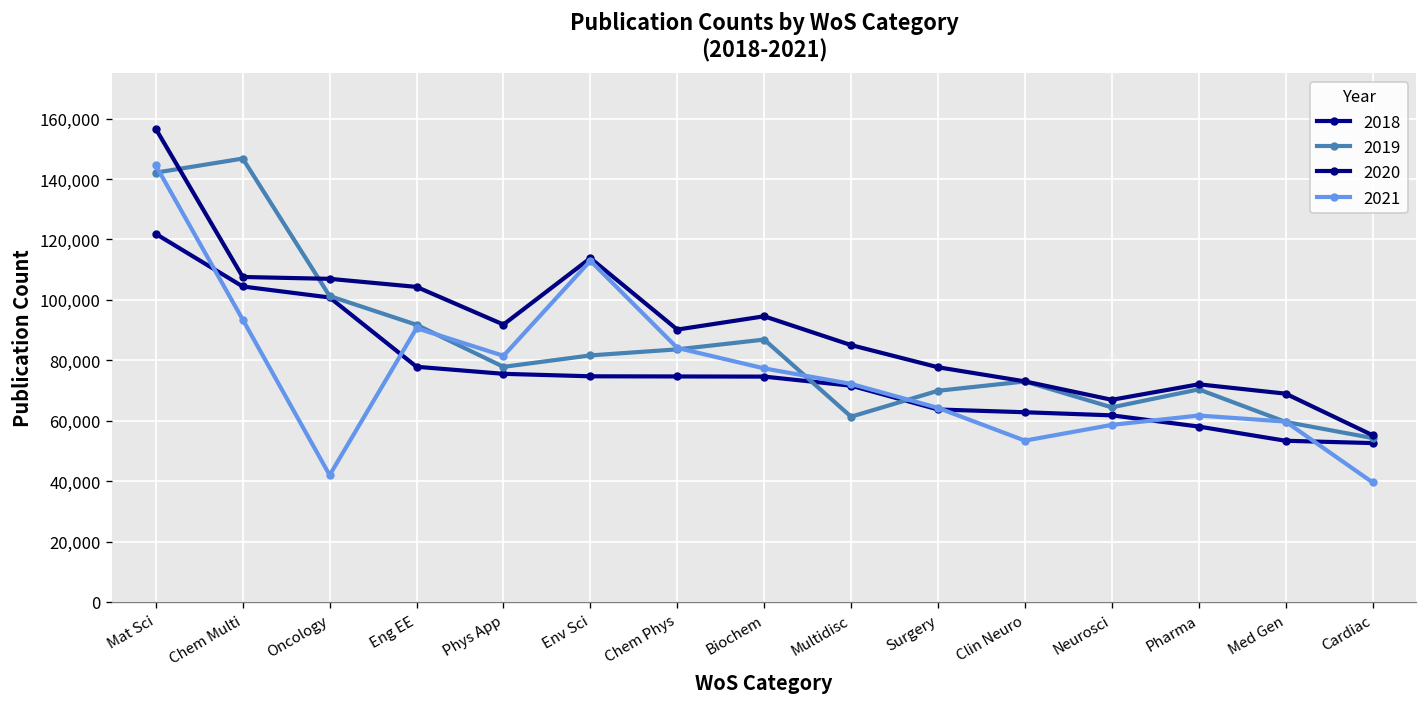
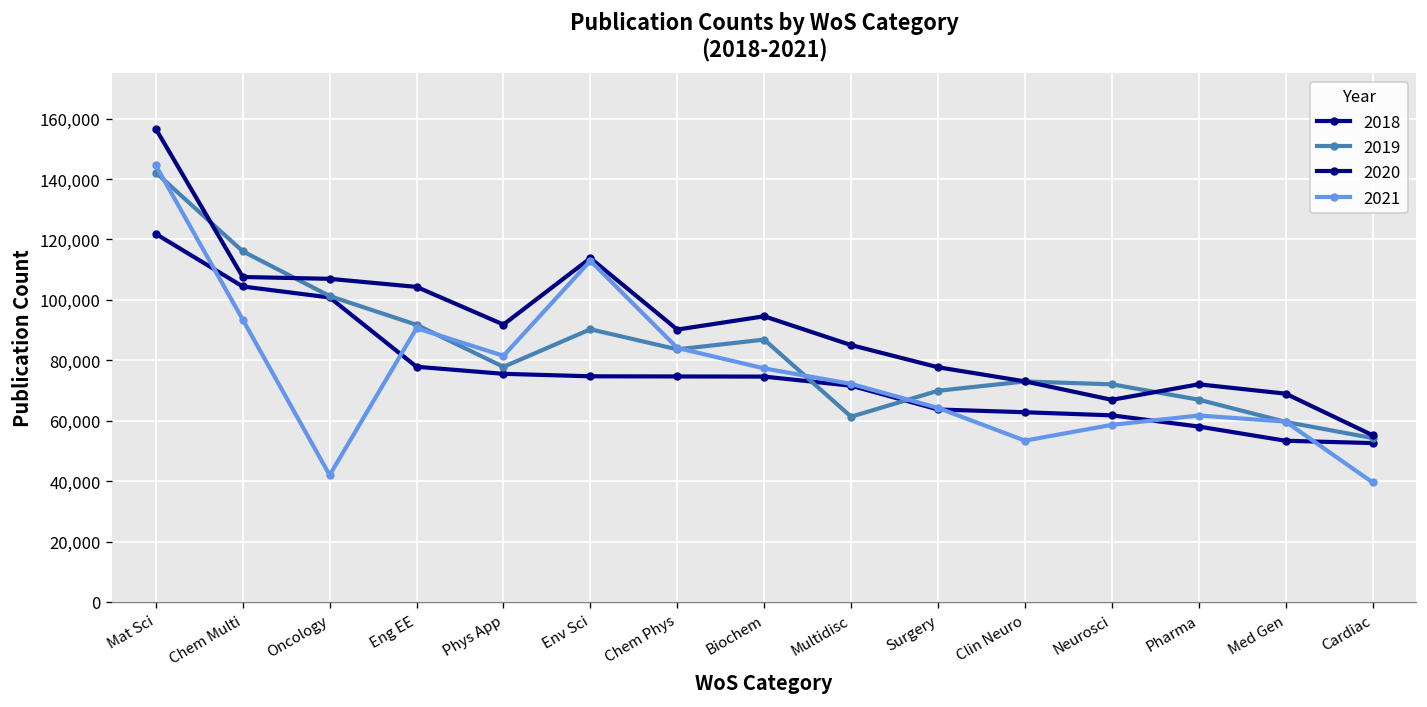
  {
    "2019": {
      "Mat Sci": "142,000",
-     "Chem Multi": "147,000",
+     "Chem Multi": "116,000",
      "Eng EE": "92,000",
      "Phys App": "78,000",
-     "Env Sci": "82,000",
+     "Env Sci": "90,000",
      "Biochem": "87,000",
      "Multidisc": "61,000",
      "Surgery": "70,000",
-     "Neurosci": "64,000",
-     "Pharma": "70,000"
+     "Neurosci": "72,000",
+     "Pharma": "67,000"
    },
    "2021": {
      "Mat Sci": "144,000",
      "Chem Multi": "93,000",
      "Oncology": "42,000",
      "Eng EE": "91,000",
      "Phys App": "81,000",
      "Biochem": "77,000",
      "Clin Neuro": "53,000",
      "Neurosci": "59,000",
      "Pharma": "62,000",
      "Cardiac": "40,000"
    }
  }
